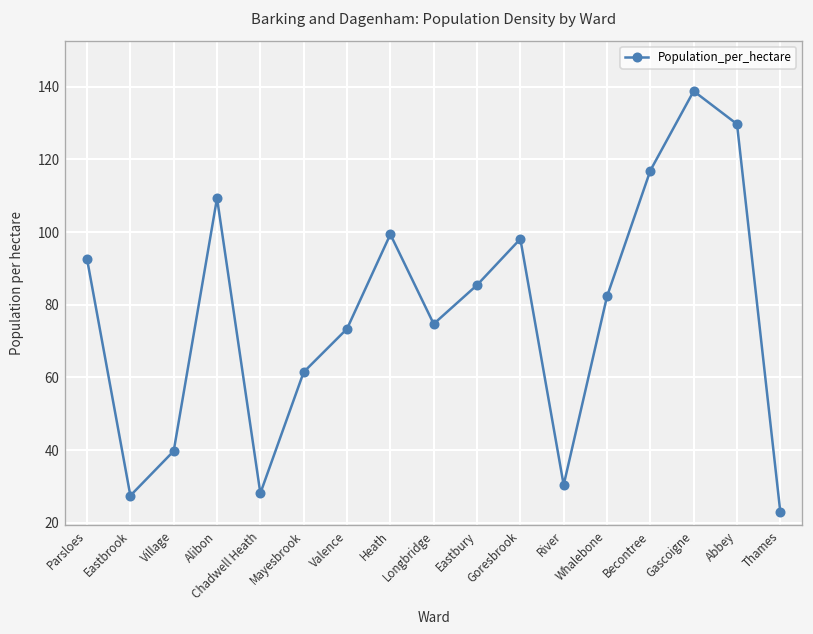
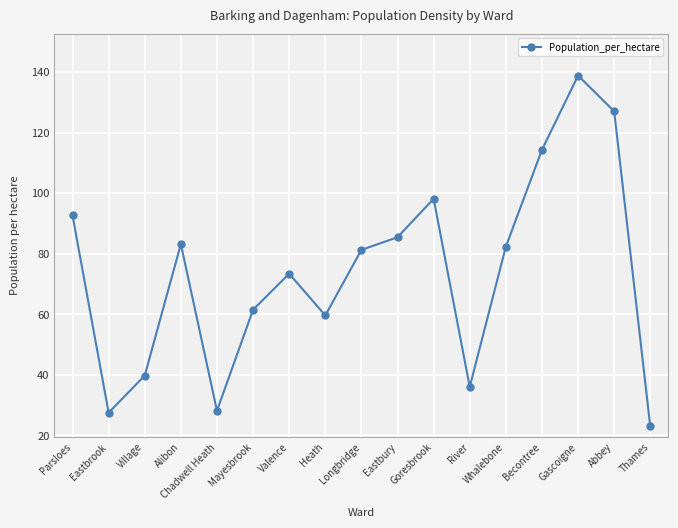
  {
    "Parsloes": 93,
    "Eastbrook": 27,
    "Village": 40,
-   "Alibon": 109,
+   "Alibon": 83,
    "Chadwell Heath": 28,
    "Mayesbrook": 61,
    "Valence": 73,
-   "Heath": 99,
-   "Longbridge": 75,
+   "Heath": 60,
+   "Longbridge": 81,
    "Eastbury": 85,
    "Goresbrook": 98,
-   "River": 30,
+   "River": 36,
    "Whalebone": 82,
-   "Becontree": 117,
+   "Becontree": 114,
    "Gascoigne": 139,
-   "Abbey": 130,
+   "Abbey": 127,
    "Thames": 23
  }
